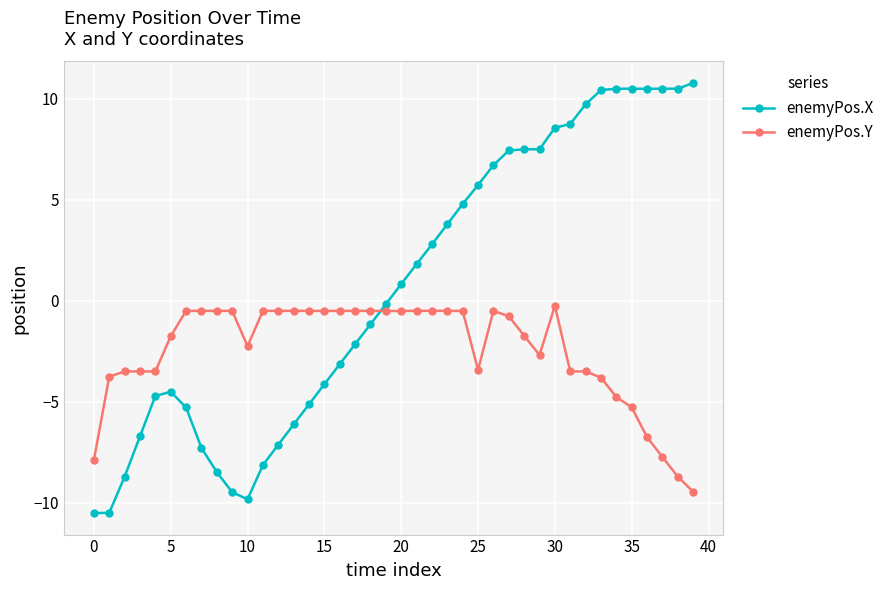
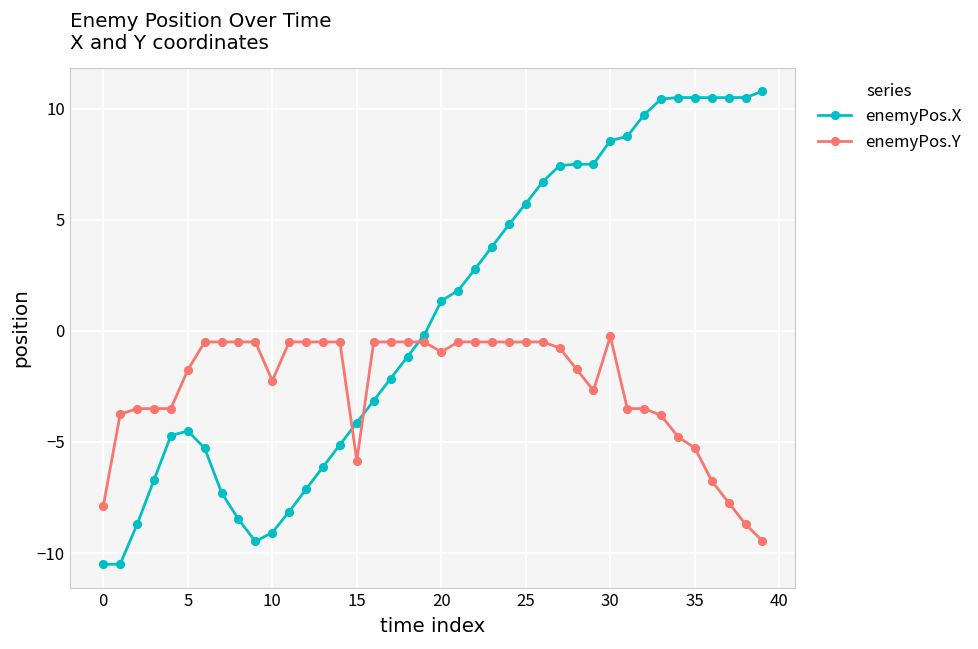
  {
    "enemyPos.X": {
      "0": -10.5,
      "5": -4.5,
-     "10": -9.8,
+     "10": -9.1,
      "15": -4.1,
-     "20": 0.8,
+     "20": 1.4,
      "25": 5.7,
      "30": 8.6,
      "35": 10.5
    },
    "enemyPos.Y": {
      "0": -7.9,
      "5": -1.8,
      "10": -2.2,
-     "15": -0.5,
-     "20": -0.5,
-     "25": -3.4,
+     "15": -5.8,
+     "20": -0.9,
+     "25": -0.5,
      "30": -0.2,
      "35": -5.3
    }
  }
